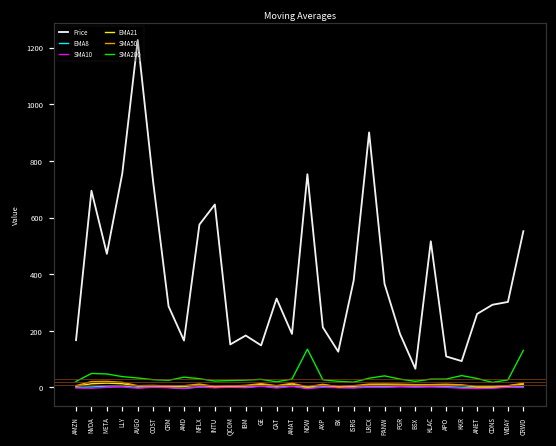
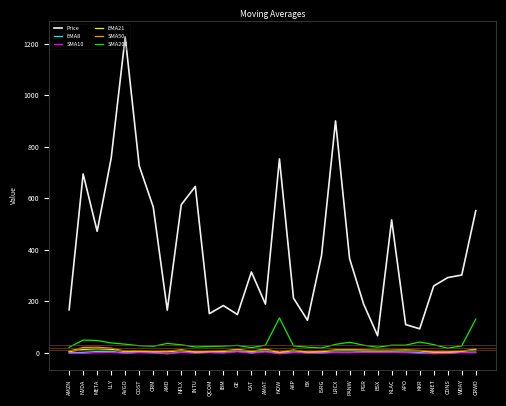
  {
    "Price": {
      "AMZN": 170,
      "NVDA": 690,
      "META": 470,
      "LLY": 760,
      "COST": 730,
-     "CRM": 290,
+     "CRM": 570,
      "AMD": 170,
      "NFLX": 580,
      "INTU": 650,
      "QCOM": 150,
      "IBM": 180,
      "GE": 150,
      "CAT": 310,
      "AMAT": 190,
      "NOW": 750,
      "AXP": 210,
      "BX": 130,
      "ISRG": 380,
      "LRCX": 900,
      "PANW": 370,
      "PGR": 190,
      "BSX": 70,
      "KLAC": 520,
      "APO": 110,
      "KKR": 90,
      "ANET": 260,
      "CDNS": 290,
      "WDAY": 300,
      "CRWD": 550
    },
    "SMA200": {
      "AMZN": 20,
      "NVDA": 50,
      "META": 50,
      "LLY": 40,
      "AVGO": 30,
      "COST": 30,
      "CRM": 30,
      "AMD": 40,
      "NFLX": 30,
      "INTU": 20,
      "QCOM": 20,
      "IBM": 30,
      "GE": 30,
      "CAT": 20,
      "AMAT": 30,
      "NOW": 140,
      "AXP": 30,
      "BX": 20,
      "ISRG": 20,
      "LRCX": 30,
      "PANW": 40,
      "PGR": 30,
      "BSX": 20,
      "KLAC": 30,
      "APO": 30,
      "KKR": 40,
      "ANET": 30,
      "CDNS": 20,
      "WDAY": 30,
      "CRWD": 130
    }
  }
